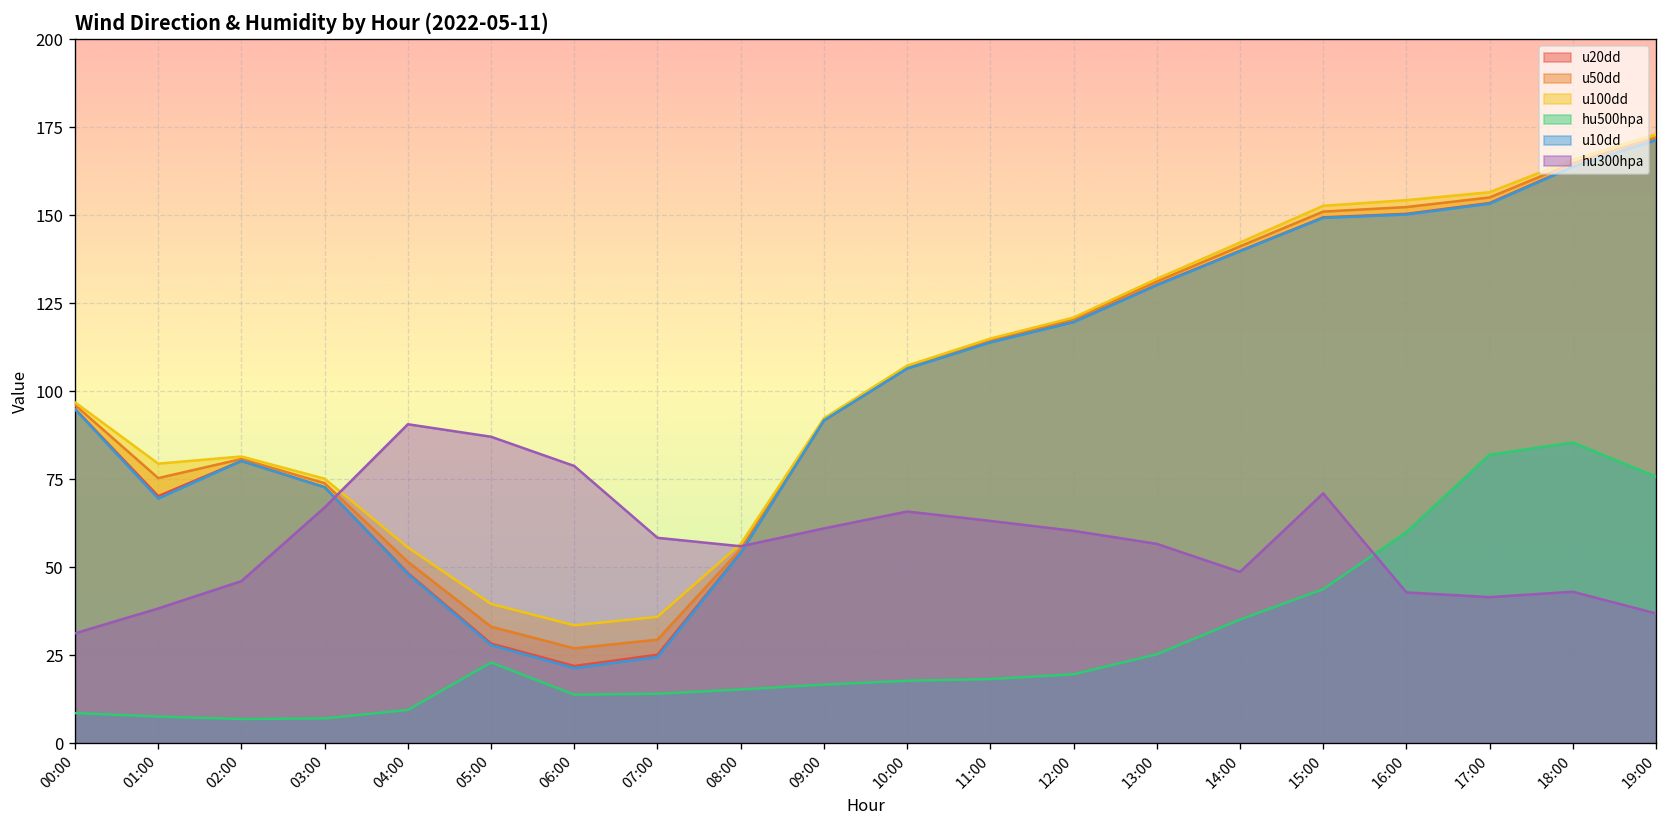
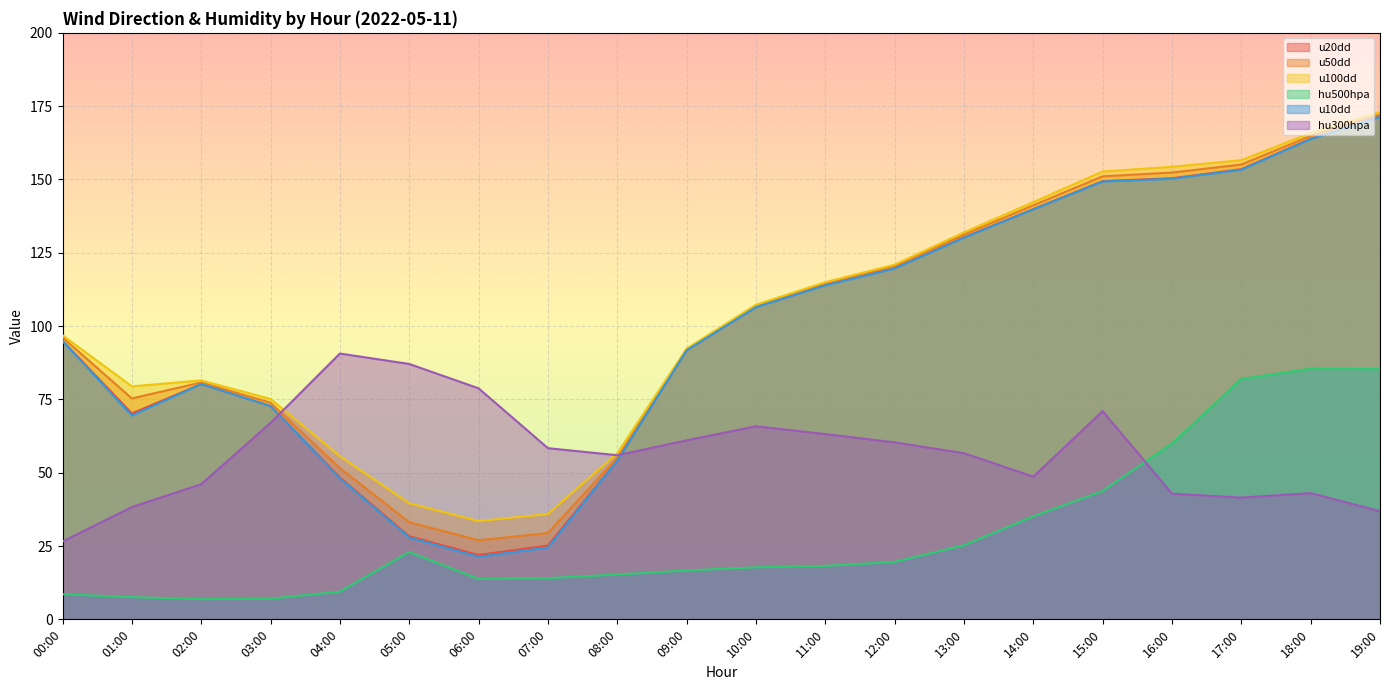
  {
    "hu500hpa": {
      "00:00": 9,
      "01:00": 8,
      "02:00": 7,
      "03:00": 7,
      "04:00": 9,
      "05:00": 23,
      "06:00": 14,
      "07:00": 14,
      "08:00": 15,
      "09:00": 17,
      "10:00": 18,
      "11:00": 18,
      "12:00": 20,
      "13:00": 25,
      "14:00": 35,
      "15:00": 44,
      "16:00": 60,
      "17:00": 82,
      "18:00": 85,
-     "19:00": 76
+     "19:00": 85
    },
    "hu300hpa": {
-     "00:00": 31,
+     "00:00": 27,
      "01:00": 38,
      "02:00": 46,
      "03:00": 67,
      "04:00": 91,
      "05:00": 87,
      "06:00": 79,
      "07:00": 58,
      "09:00": 61,
      "10:00": 66,
      "11:00": 63,
      "12:00": 60,
      "13:00": 57,
      "14:00": 49,
      "15:00": 71,
      "16:00": 43,
      "17:00": 42,
      "18:00": 43,
      "19:00": 37
    }
  }
